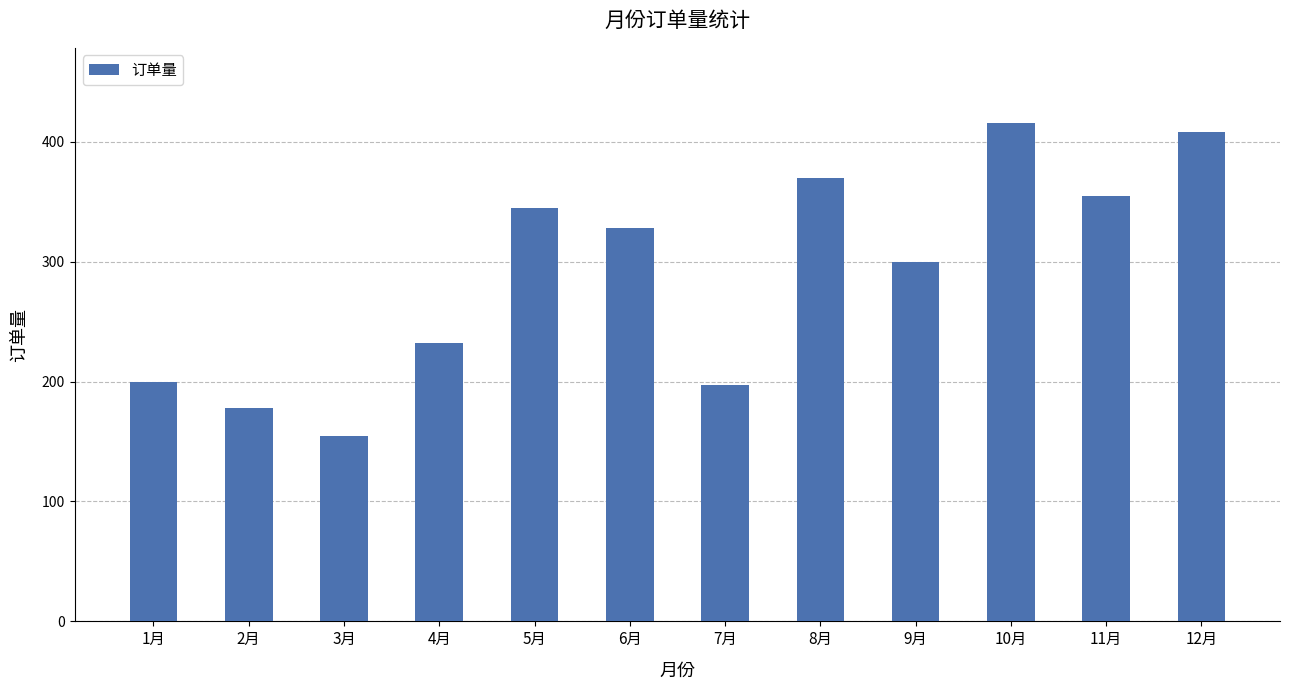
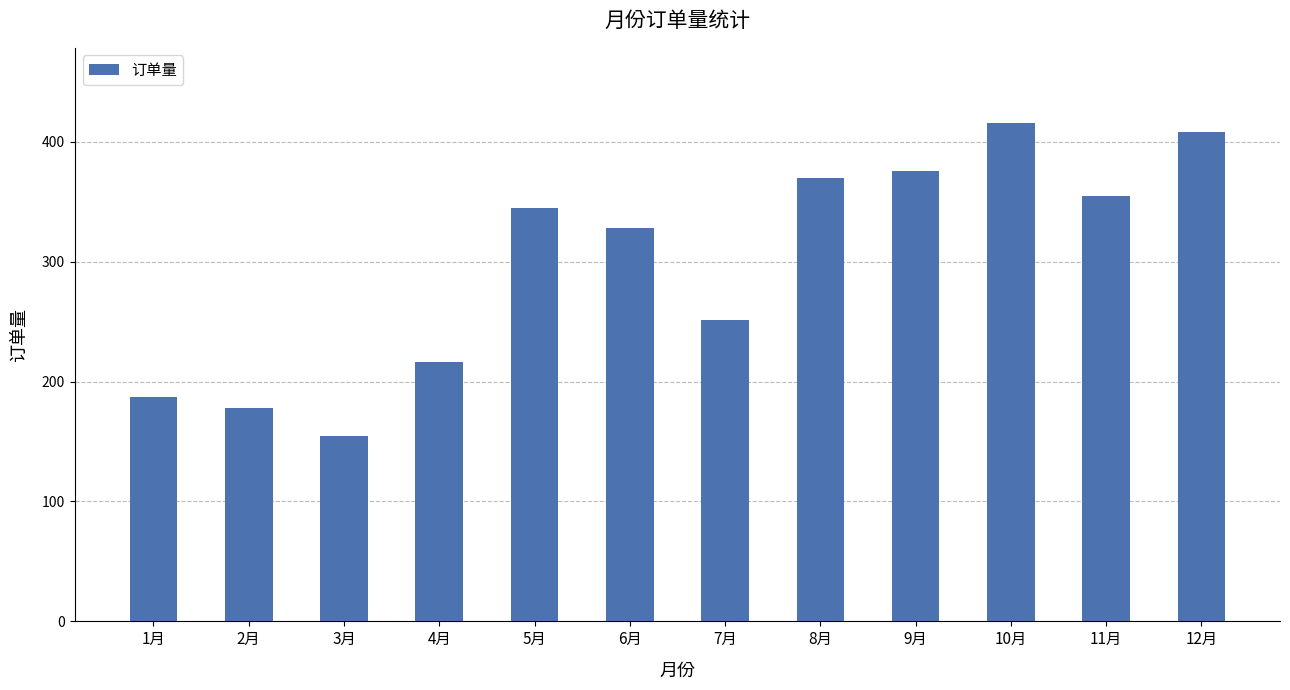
  {
-   "1月": 200,
+   "1月": 187,
    "2月": 178,
    "3月": 155,
-   "4月": 232,
+   "4月": 216,
    "5月": 345,
    "6月": 328,
-   "7月": 197,
+   "7月": 251,
    "8月": 370,
-   "9月": 300,
+   "9月": 376,
    "10月": 416,
    "11月": 355,
    "12月": 408
  }
